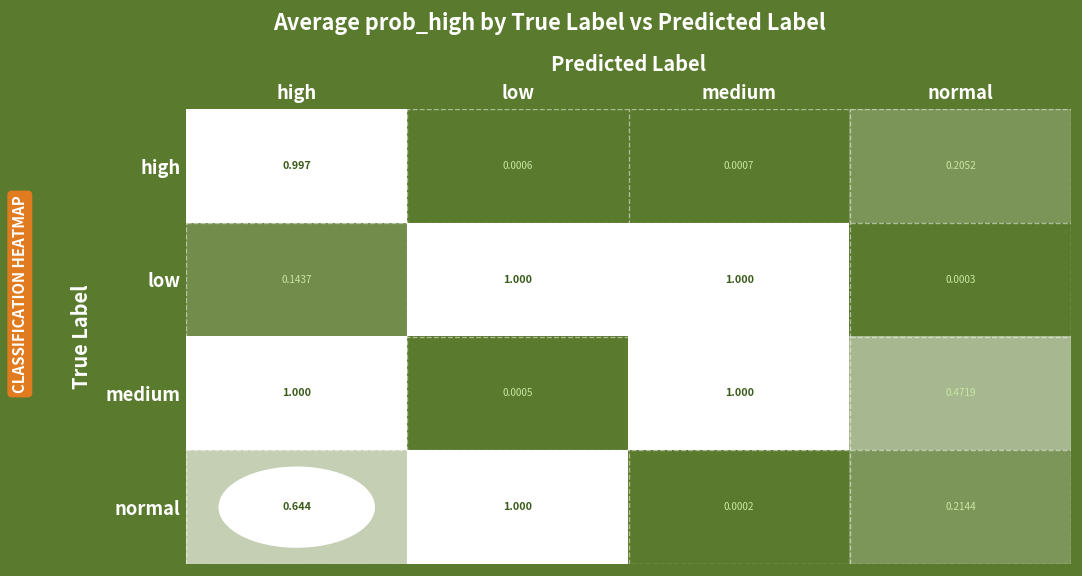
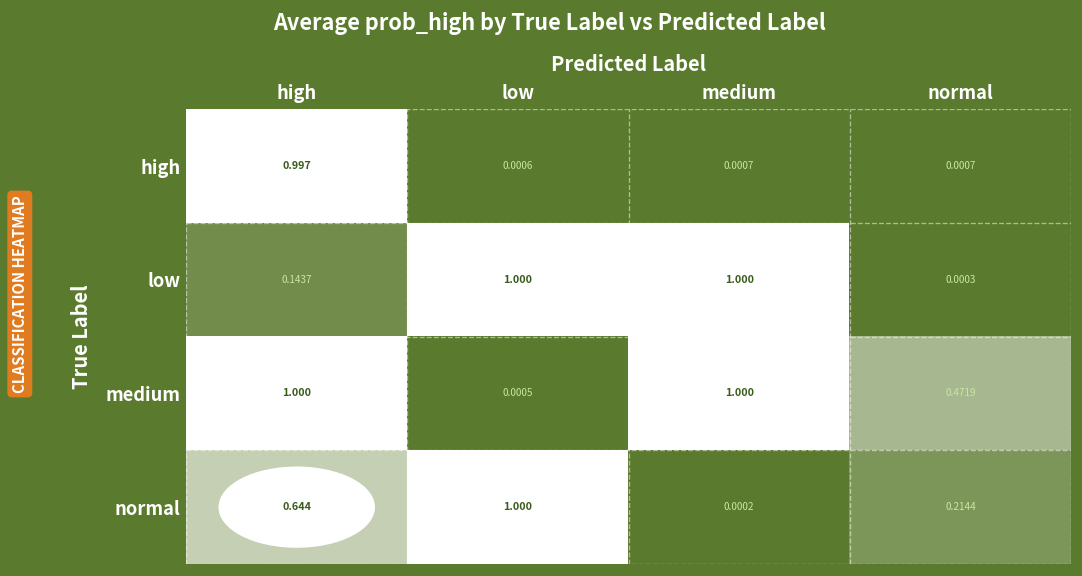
  {
    "high": {
      "low": 0.0006,
      "medium": 0.0007,
-     "normal": 0.2052
+     "normal": 0.0007
    },
    "low": {
      "high": 0.1437,
      "normal": 0.0003
    },
    "medium": {
      "low": 0.0005
    },
    "normal": {
      "medium": 0.0002,
      "normal": 0.2144
    }
  }
